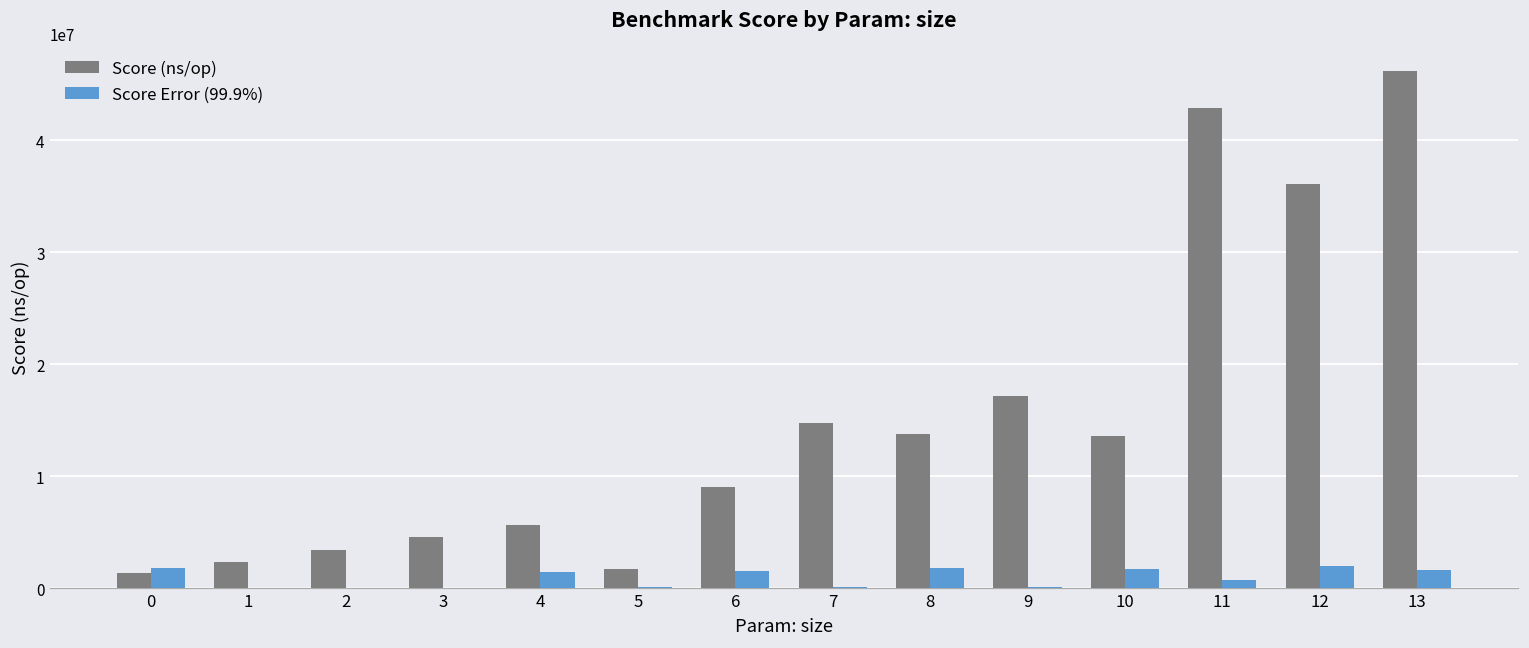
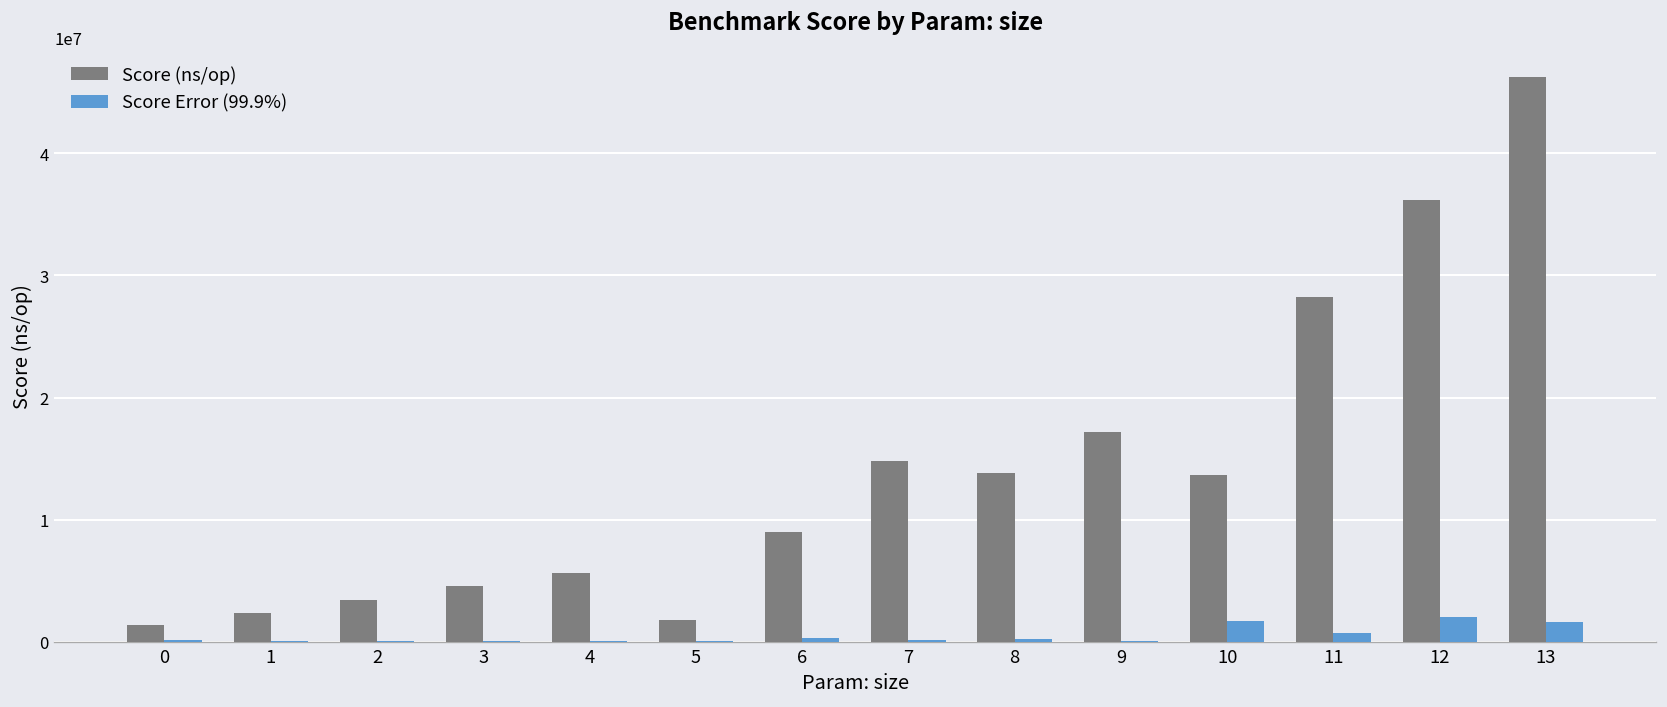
  {
    "Score (ns/op)": {
      "0": 1400000,
      "1": 2300000,
      "2": 3400000,
      "3": 4500000,
      "4": 5600000,
      "5": 1700000,
      "6": 9000000,
      "7": 14800000,
      "8": 13800000,
      "9": 17200000,
      "10": 13600000,
-     "11": 42900000,
+     "11": 28200000,
      "12": 36100000,
      "13": 46200000
    },
    "Score Error (99.9%)": {
-     "0": 1800000,
-     "4": 1500000,
-     "6": 1500000,
-     "8": 1800000,
+     "0": 100000,
+     "4": 100000,
+     "6": 300000,
+     "8": 200000,
      "10": 1700000,
      "11": 700000,
      "12": 2000000,
      "13": 1600000
    }
  }
